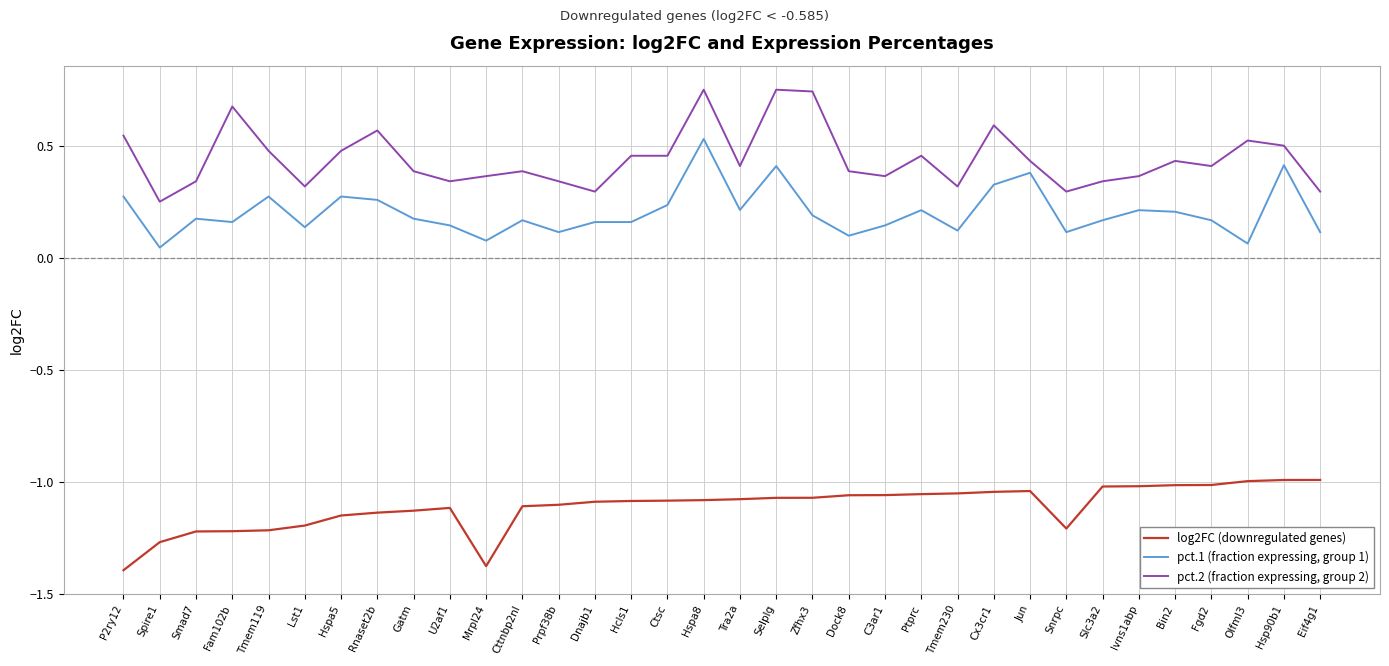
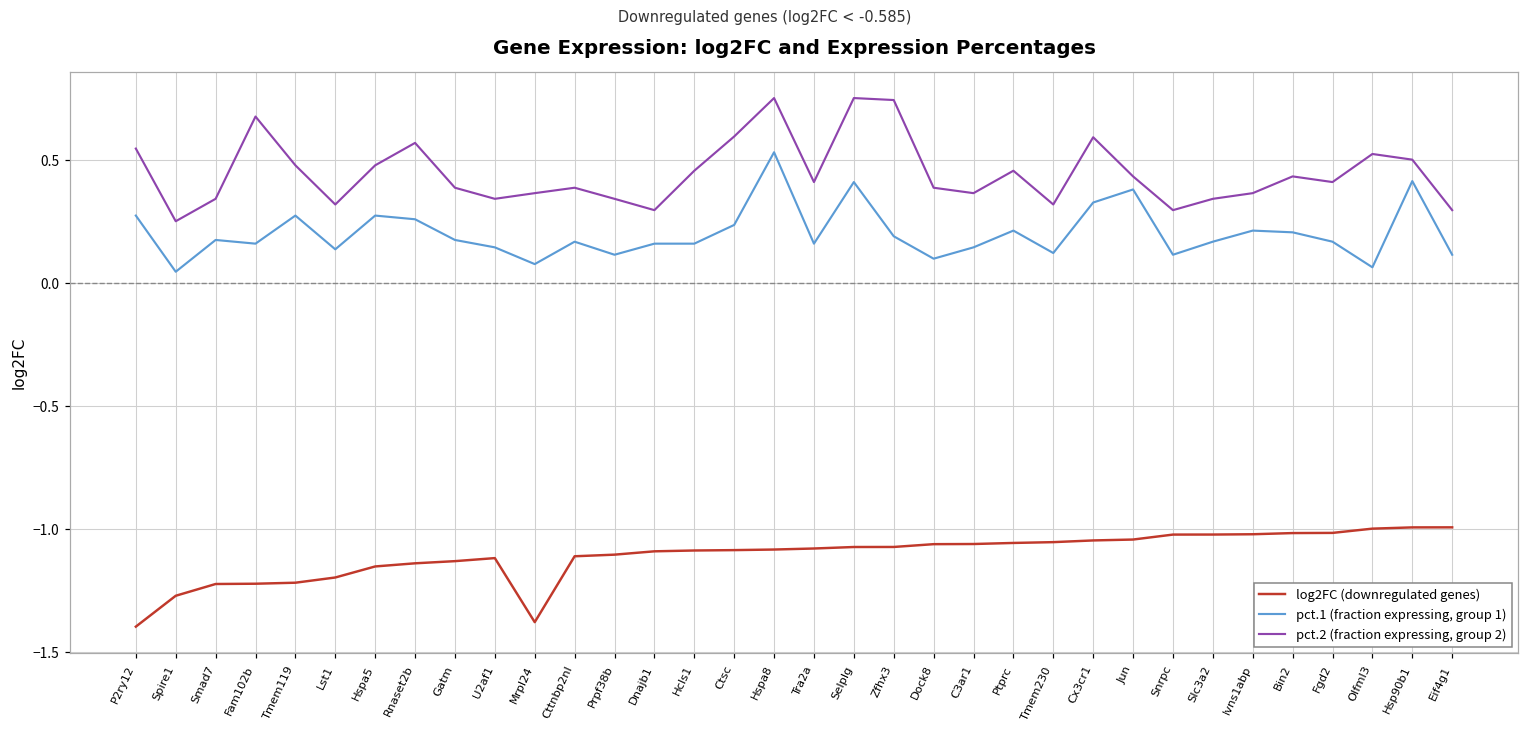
  {
    "log2FC (downregulated genes)": {
      "P2ry12": -1.40,
      "Spire1": -1.27,
      "Smad7": -1.22,
      "Fam102b": -1.22,
      "Tmem119": -1.22,
      "Lst1": -1.20,
      "Hspa5": -1.15,
      "Rnaset2b": -1.14,
      "Gatm": -1.13,
      "U2af1": -1.12,
      "Mrpl24": -1.38,
      "Cttnbp2nl": -1.11,
      "Prpf38b": -1.10,
      "Dnajb1": -1.09,
      "Hcls1": -1.09,
      "Ctsc": -1.08,
      "Hspa8": -1.08,
      "Tra2a": -1.08,
      "Selplg": -1.07,
      "Zfhx3": -1.07,
      "Dock8": -1.06,
      "C3ar1": -1.06,
      "Ptprc": -1.06,
      "Tmem230": -1.05,
      "Cx3cr1": -1.05,
      "Jun": -1.04,
-     "Snrpc": -1.21,
+     "Snrpc": -1.02,
      "Slc3a2": -1.02,
      "Ivns1abp": -1.02,
      "Bin2": -1.02,
      "Fgd2": -1.02,
      "Olfml3": -1.00,
      "Hsp90b1": -0.99,
      "Eif4g1": -0.99
    },
    "pct.1 (fraction expressing, group 1)": {
      "P2ry12": 0.27,
      "Spire1": 0.05,
      "Smad7": 0.17,
      "Fam102b": 0.16,
      "Tmem119": 0.27,
      "Lst1": 0.14,
      "Hspa5": 0.27,
      "Rnaset2b": 0.26,
      "Gatm": 0.17,
      "U2af1": 0.14,
      "Mrpl24": 0.08,
      "Cttnbp2nl": 0.17,
      "Prpf38b": 0.11,
      "Dnajb1": 0.16,
      "Hcls1": 0.16,
      "Ctsc": 0.24,
      "Hspa8": 0.53,
-     "Tra2a": 0.21,
+     "Tra2a": 0.16,
      "Selplg": 0.41,
      "Zfhx3": 0.19,
      "Dock8": 0.10,
      "C3ar1": 0.14,
      "Ptprc": 0.21,
      "Tmem230": 0.12,
      "Cx3cr1": 0.33,
      "Jun": 0.38,
      "Snrpc": 0.11,
      "Slc3a2": 0.17,
      "Ivns1abp": 0.21,
      "Bin2": 0.21,
      "Fgd2": 0.17,
      "Olfml3": 0.06,
      "Hsp90b1": 0.41,
      "Eif4g1": 0.11
    },
    "pct.2 (fraction expressing, group 2)": {
      "P2ry12": 0.55,
      "Spire1": 0.25,
      "Smad7": 0.34,
      "Fam102b": 0.68,
      "Tmem119": 0.48,
      "Lst1": 0.32,
      "Hspa5": 0.48,
      "Rnaset2b": 0.57,
      "Gatm": 0.39,
      "U2af1": 0.34,
      "Mrpl24": 0.36,
      "Cttnbp2nl": 0.39,
      "Prpf38b": 0.34,
      "Dnajb1": 0.30,
      "Hcls1": 0.46,
-     "Ctsc": 0.46,
+     "Ctsc": 0.59,
      "Hspa8": 0.75,
      "Tra2a": 0.41,
      "Selplg": 0.75,
      "Zfhx3": 0.74,
      "Dock8": 0.39,
      "C3ar1": 0.36,
      "Ptprc": 0.46,
      "Tmem230": 0.32,
      "Cx3cr1": 0.59,
      "Jun": 0.43,
      "Snrpc": 0.30,
      "Slc3a2": 0.34,
      "Ivns1abp": 0.36,
      "Bin2": 0.43,
      "Fgd2": 0.41,
      "Olfml3": 0.52,
      "Hsp90b1": 0.50,
      "Eif4g1": 0.30
    }
  }
